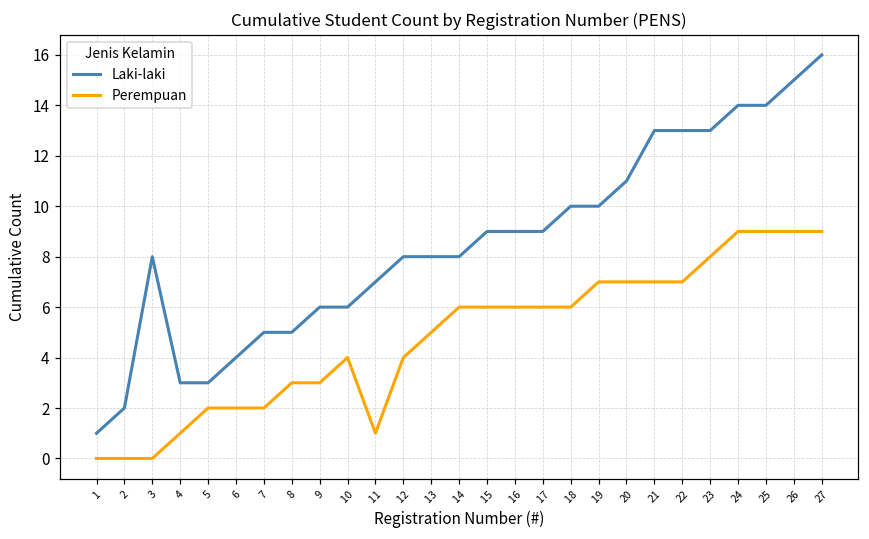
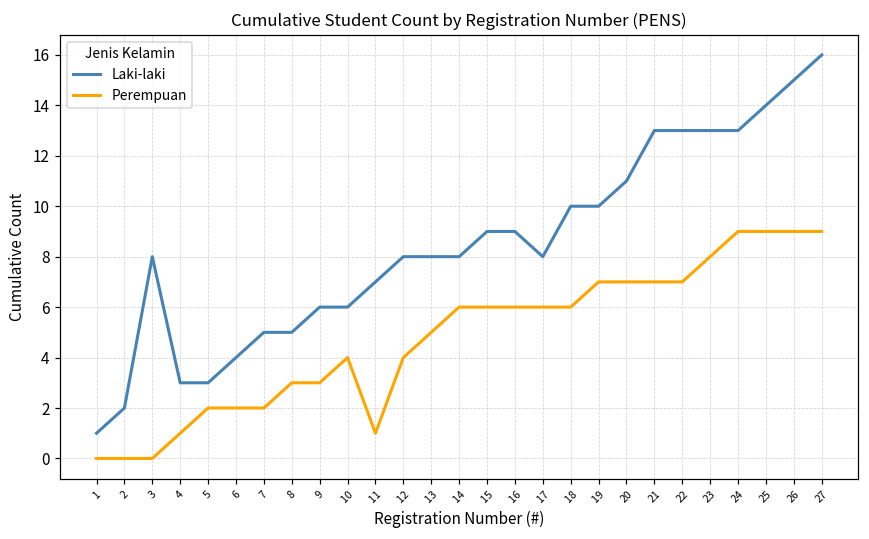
  {
    "Laki-laki": {
      "1": 1,
      "2": 2,
      "3": 8,
      "4": 3,
      "5": 3,
      "6": 4,
      "7": 5,
      "8": 5,
      "9": 6,
      "10": 6,
      "11": 7,
      "12": 8,
      "13": 8,
      "14": 8,
      "15": 9,
      "16": 9,
-     "17": 9,
+     "17": 8,
      "18": 10,
      "19": 10,
      "20": 11,
      "21": 13,
      "22": 13,
      "23": 13,
-     "24": 14,
+     "24": 13,
      "25": 14,
      "26": 15,
      "27": 16
    },
    "Perempuan": {
      "1": 0,
      "2": 0,
      "3": 0,
      "4": 1,
      "5": 2,
      "6": 2,
      "7": 2,
      "8": 3,
      "9": 3,
      "10": 4,
      "11": 1,
      "12": 4,
      "13": 5,
      "14": 6,
      "15": 6,
      "16": 6,
      "17": 6,
      "18": 6,
      "19": 7,
      "20": 7,
      "21": 7,
      "22": 7,
      "23": 8,
      "24": 9,
      "25": 9,
      "26": 9,
      "27": 9
    }
  }
